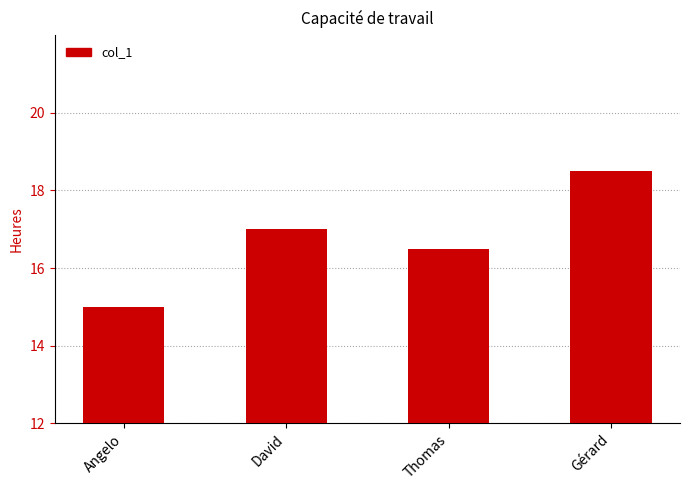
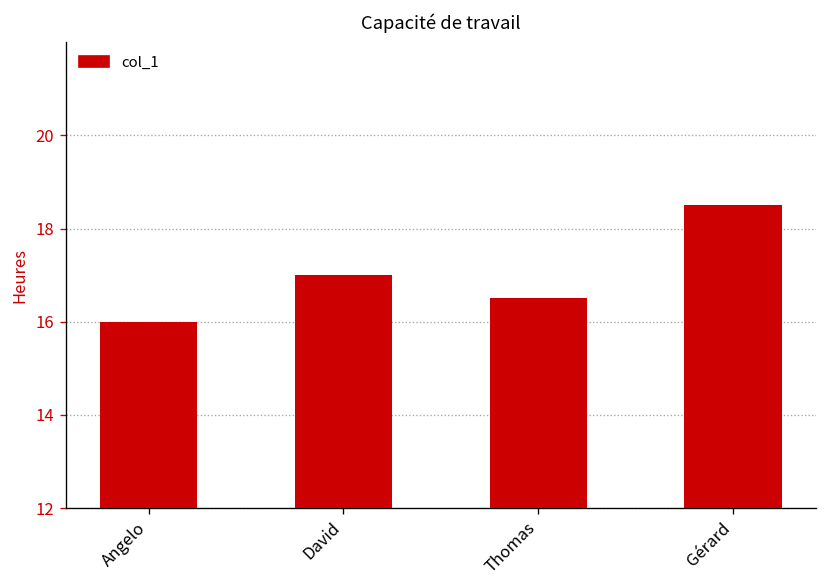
  {
-   "Angelo": 15,
+   "Angelo": 16,
    "David": 17,
    "Thomas": 16.5,
    "Gérard": 18.5
  }
